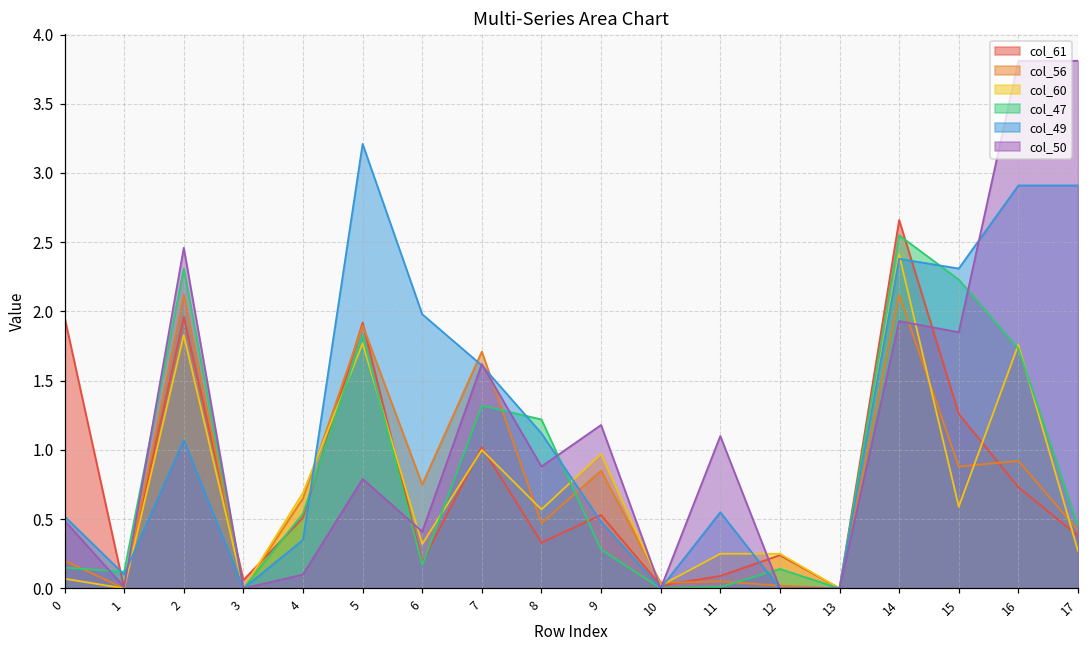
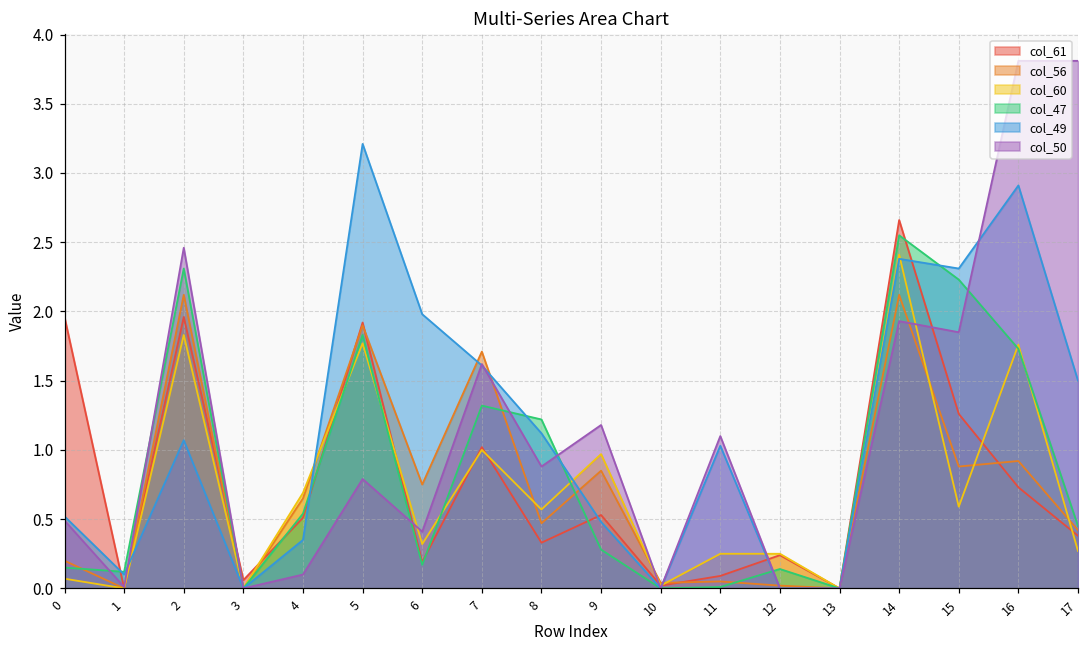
  {
    "col_47": {
      "0": 0.15,
      "2": 2.31,
      "4": 0.54,
      "5": 1.83,
      "7": 1.32,
      "8": 1.22,
      "9": 0.28,
      "11": 0.01,
      "12": 0.14,
      "14": 2.55,
      "15": 2.23,
      "16": 1.73,
      "17": 0.45
    },
    "col_49": {
      "0": 0.52,
      "2": 1.07,
      "4": 0.35,
      "5": 3.21,
      "6": 1.98,
      "8": 1.12,
      "9": 0.48,
-     "11": 0.55,
+     "11": 1.03,
      "14": 2.38,
      "15": 2.31,
      "16": 2.91,
-     "17": 2.91
+     "17": 1.50
    },
    "col_50": {
      "0": 0.49,
      "2": 2.46,
      "4": 0.10,
      "5": 0.79,
      "6": 0.41,
      "8": 0.88,
      "9": 1.18,
      "11": 1.10,
      "14": 1.93,
      "15": 1.85,
      "17": 3.81
    }
  }
